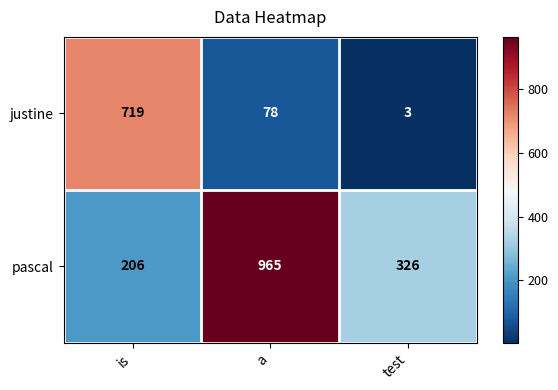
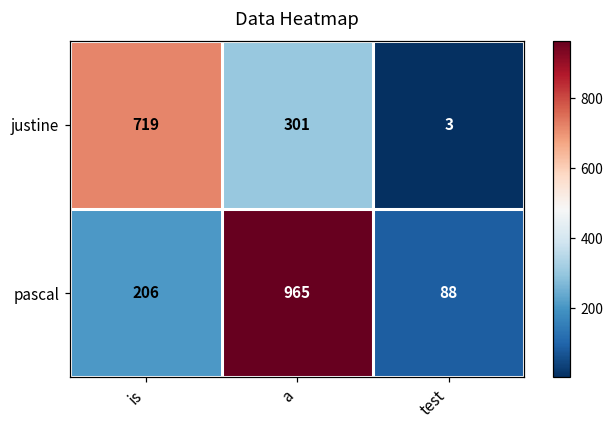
  {
    "justine": {
      "is": 719,
-     "a": 78,
+     "a": 301,
      "test": 3
    },
    "pascal": {
      "is": 206,
      "a": 965,
-     "test": 326
+     "test": 88
    }
  }
